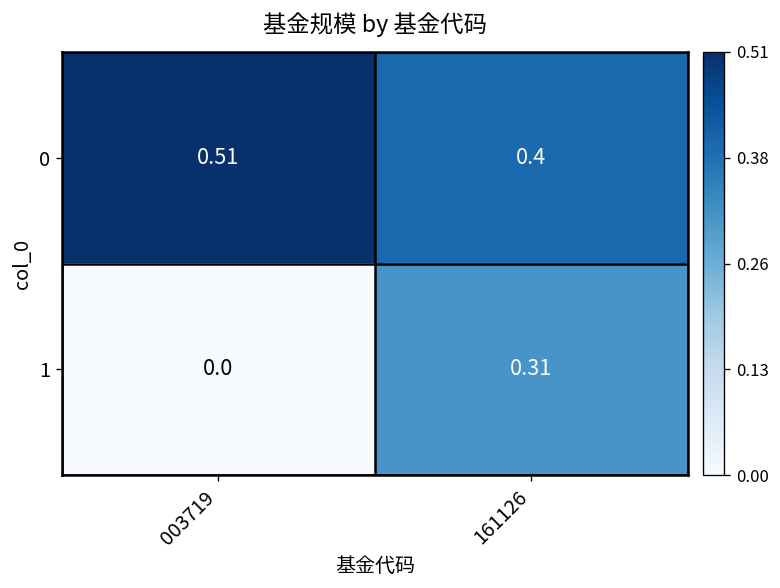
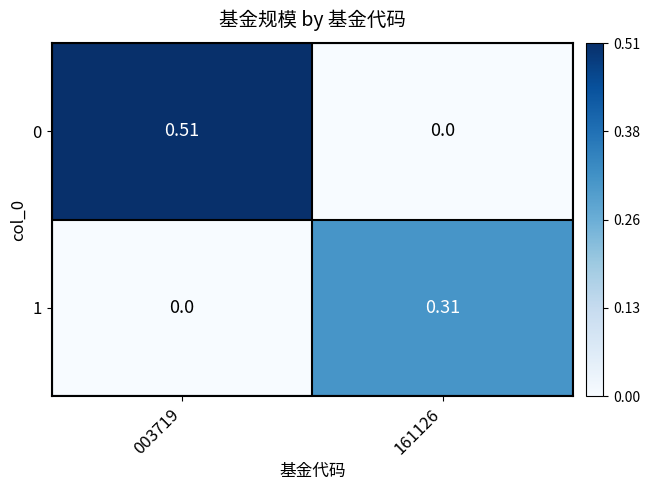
  {
    "0": {
      "003719": 0.51,
-     "161126": 0.4
+     "161126": 0.0
    },
    "1": {
      "003719": 0.0,
      "161126": 0.31
    }
  }
